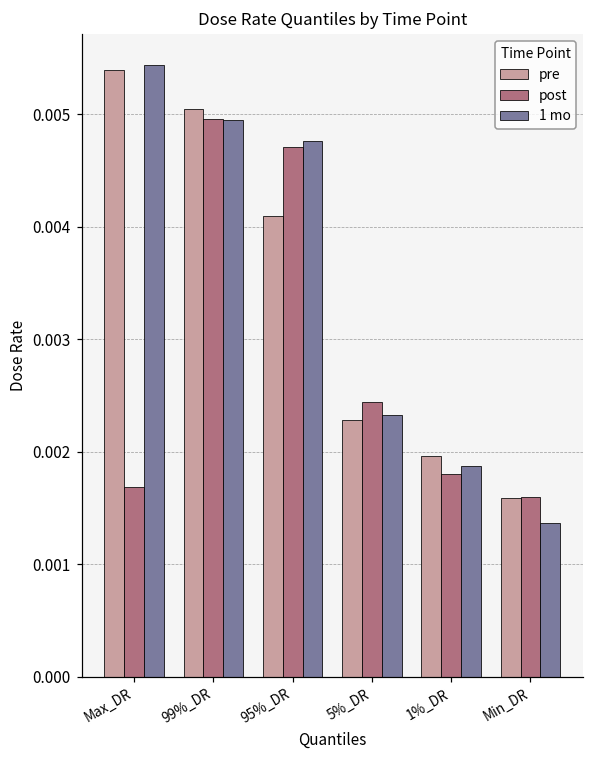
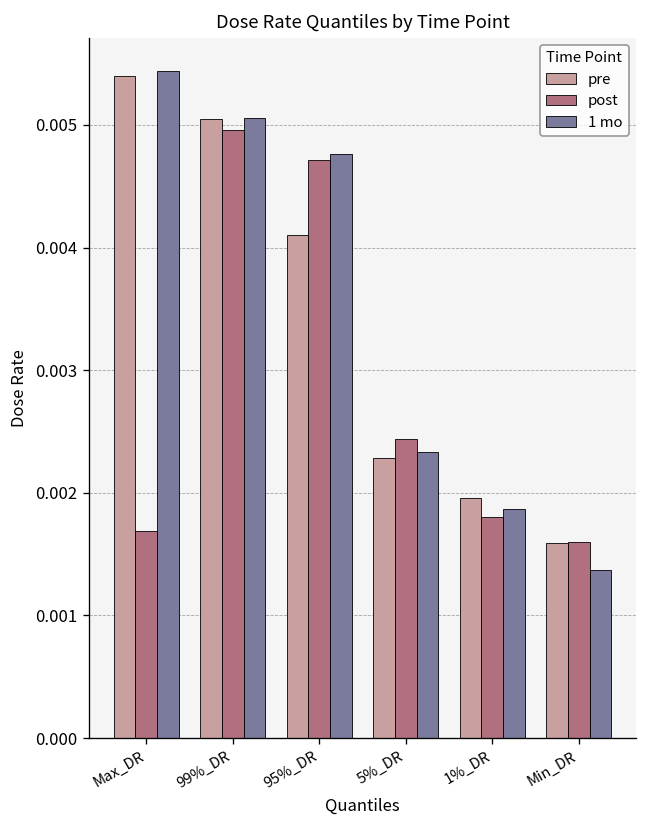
  {
    "pre": {
      "Max_DR": 0.00540,
      "99%_DR": 0.00505,
      "95%_DR": 0.00410,
      "5%_DR": 0.00228,
      "1%_DR": 0.00196,
      "Min_DR": 0.00159
    },
    "post": {
      "Max_DR": 0.00169,
      "99%_DR": 0.00496,
      "95%_DR": 0.00471,
      "5%_DR": 0.00244,
      "1%_DR": 0.00180,
      "Min_DR": 0.00160
    },
    "1 mo": {
      "Max_DR": 0.00544,
-     "99%_DR": 0.00495,
+     "99%_DR": 0.00506,
      "95%_DR": 0.00476,
      "5%_DR": 0.00233,
      "1%_DR": 0.00187,
      "Min_DR": 0.00137
    }
  }
